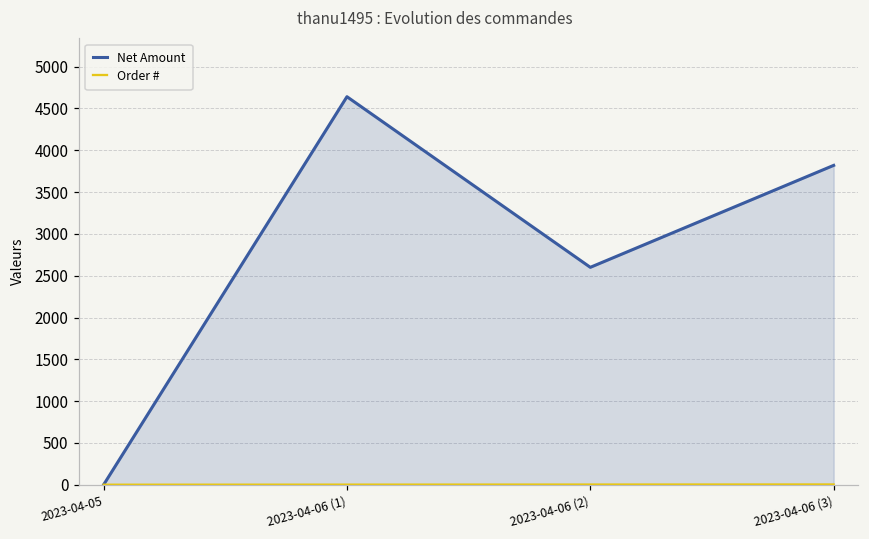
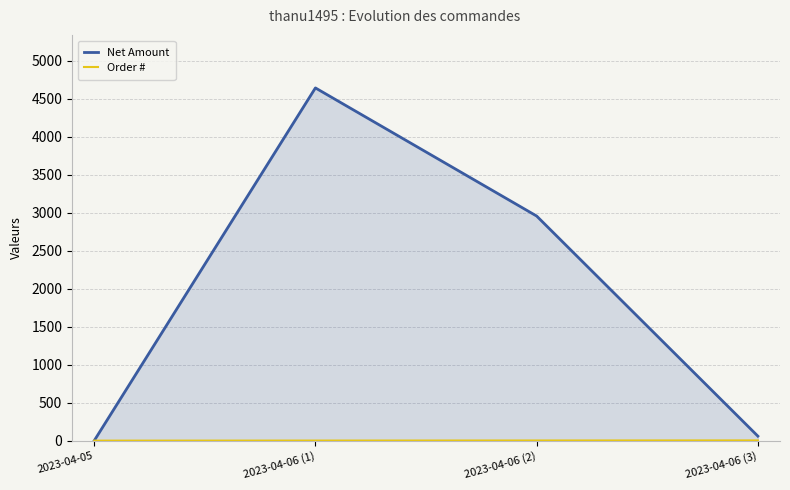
  {
    "Net Amount": {
      "2023-04-06 (1)": 4600,
-     "2023-04-06 (2)": 2600,
-     "2023-04-06 (3)": 3800
+     "2023-04-06 (2)": 3000,
+     "2023-04-06 (3)": 100
    },
    "Order #": {
      "2023-04-06 (1)": 0,
      "2023-04-06 (2)": 0,
      "2023-04-06 (3)": 0
    }
  }
